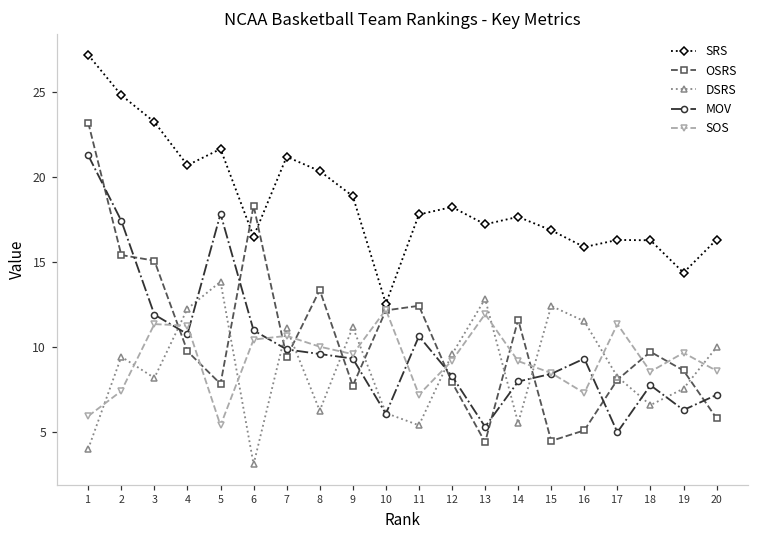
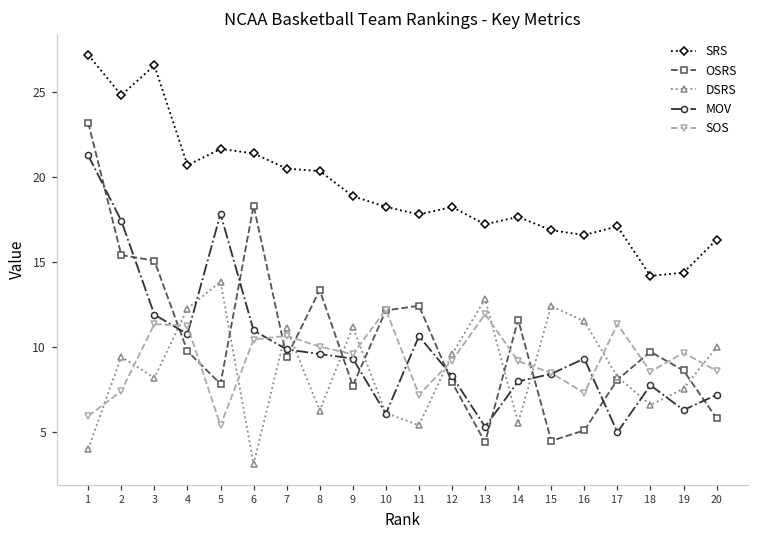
  {
    "SRS": {
      "1": 27.2,
      "2": 24.8,
-     "3": 23.3,
+     "3": 26.6,
      "4": 20.7,
      "5": 21.7,
-     "6": 16.5,
-     "7": 21.2,
+     "6": 21.4,
+     "7": 20.5,
      "8": 20.4,
      "9": 18.9,
-     "10": 12.6,
+     "10": 18.3,
      "11": 17.8,
      "12": 18.2,
      "13": 17.2,
      "14": 17.7,
      "15": 16.9,
-     "16": 15.9,
-     "17": 16.3,
-     "18": 16.3,
+     "16": 16.6,
+     "17": 17.1,
+     "18": 14.2,
      "19": 14.4,
      "20": 16.3
    }
  }
